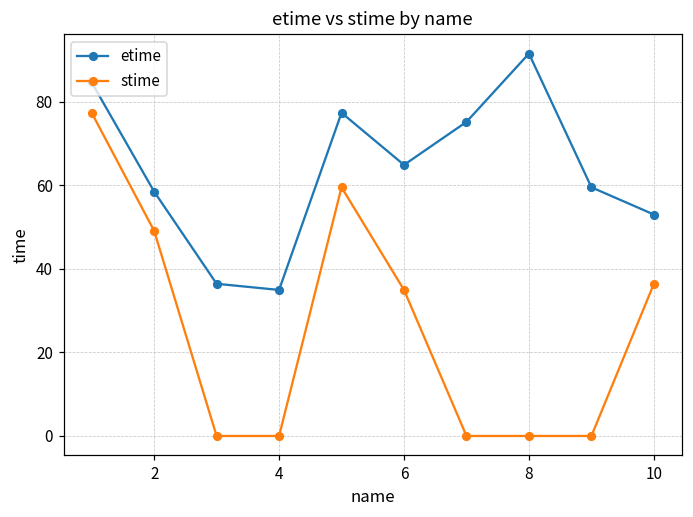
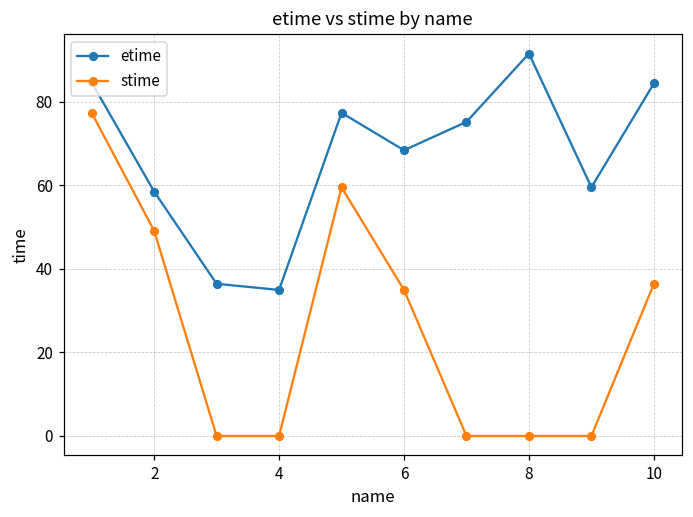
  {
    "etime": {
      "2": 59,
      "4": 35,
-     "6": 65,
+     "6": 68,
      "8": 92,
-     "10": 53
+     "10": 84
    },
    "stime": {
      "2": 49,
      "4": 0,
      "6": 35,
      "8": 0,
      "10": 36
    }
  }
